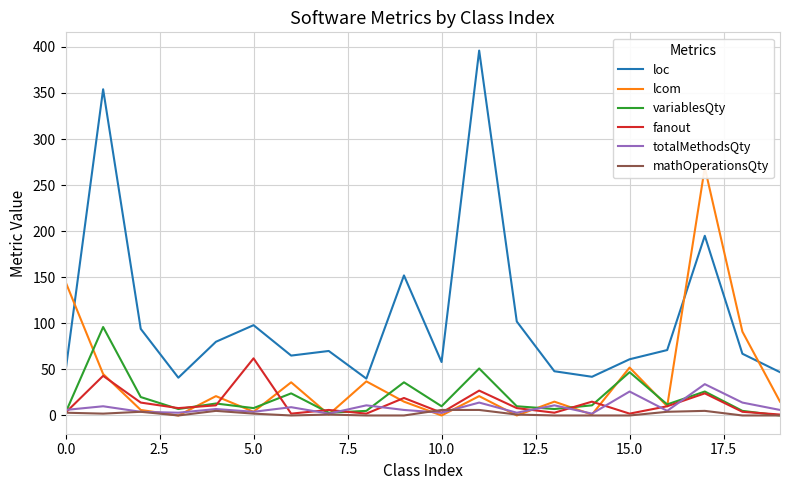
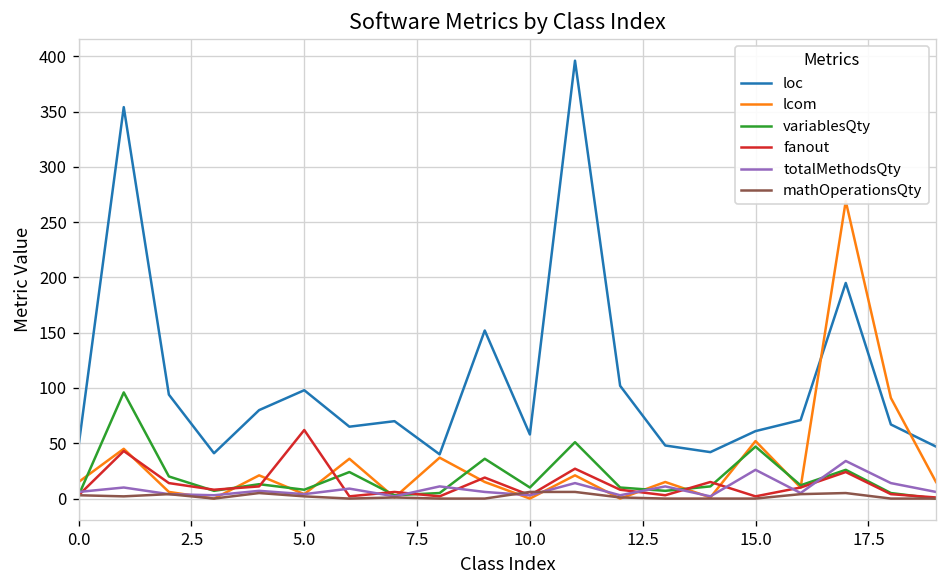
  {
    "loc": {
      "0.0": 50,
      "5.0": 100,
      "10.0": 60,
      "15.0": 60
    },
    "lcom": {
-     "0.0": 150,
+     "0.0": 20,
      "10.0": 0,
      "15.0": 50
    },
    "variablesQty": {
      "5.0": 10,
      "10.0": 10,
      "15.0": 50
    },
    "fanout": {
      "5.0": 60
    },
    "totalMethodsQty": {
      "0.0": 10,
      "15.0": 30
    },
    "mathOperationsQty": {
      "10.0": 10
    }
  }
